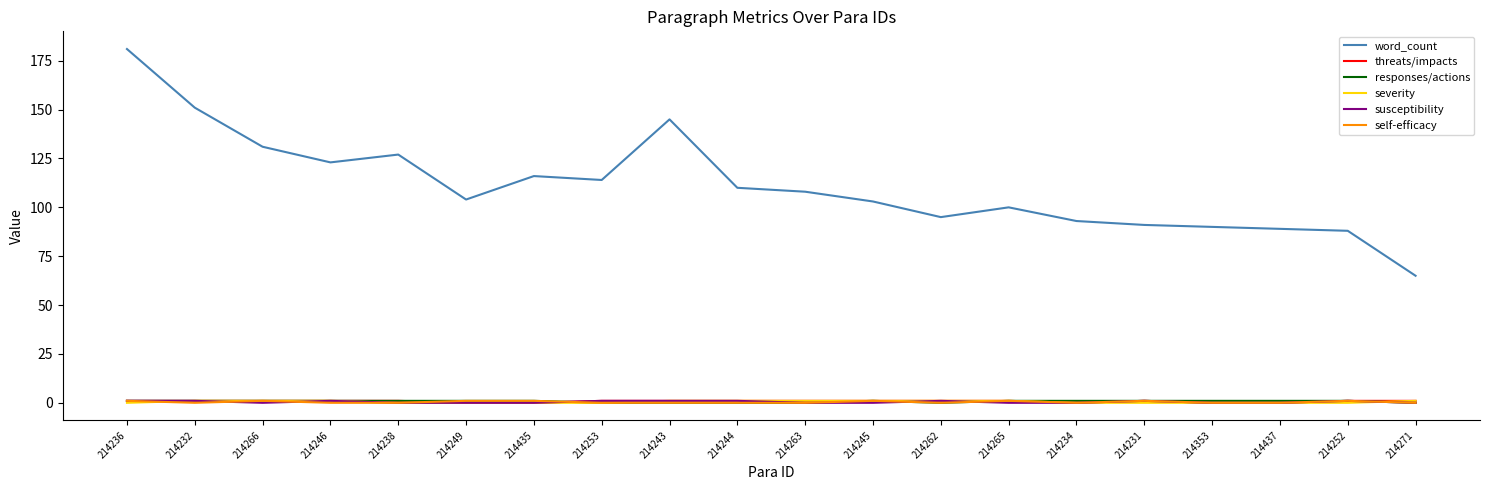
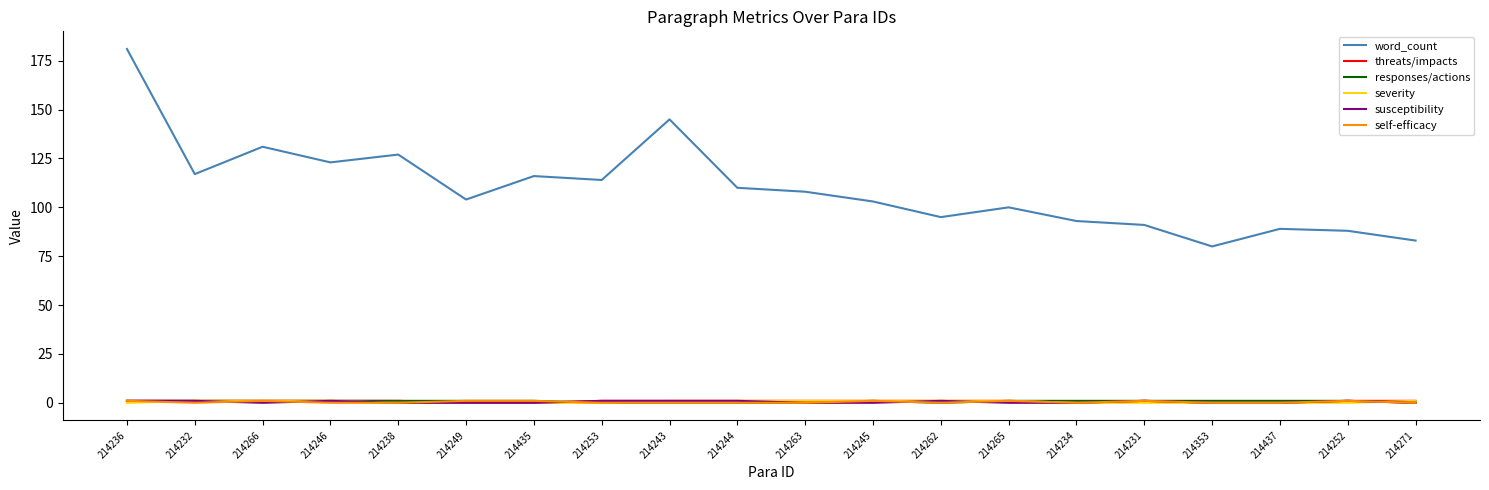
  {
    "word_count": {
      "214236": 181,
-     "214232": 151,
+     "214232": 117,
      "214266": 131,
      "214246": 123,
      "214238": 127,
      "214249": 104,
      "214435": 116,
      "214253": 114,
      "214243": 145,
      "214244": 110,
      "214263": 108,
      "214245": 103,
      "214262": 95,
      "214265": 100,
      "214234": 93,
      "214231": 91,
-     "214353": 90,
+     "214353": 80,
      "214437": 89,
      "214252": 88,
-     "214271": 65
+     "214271": 83
    }
  }
